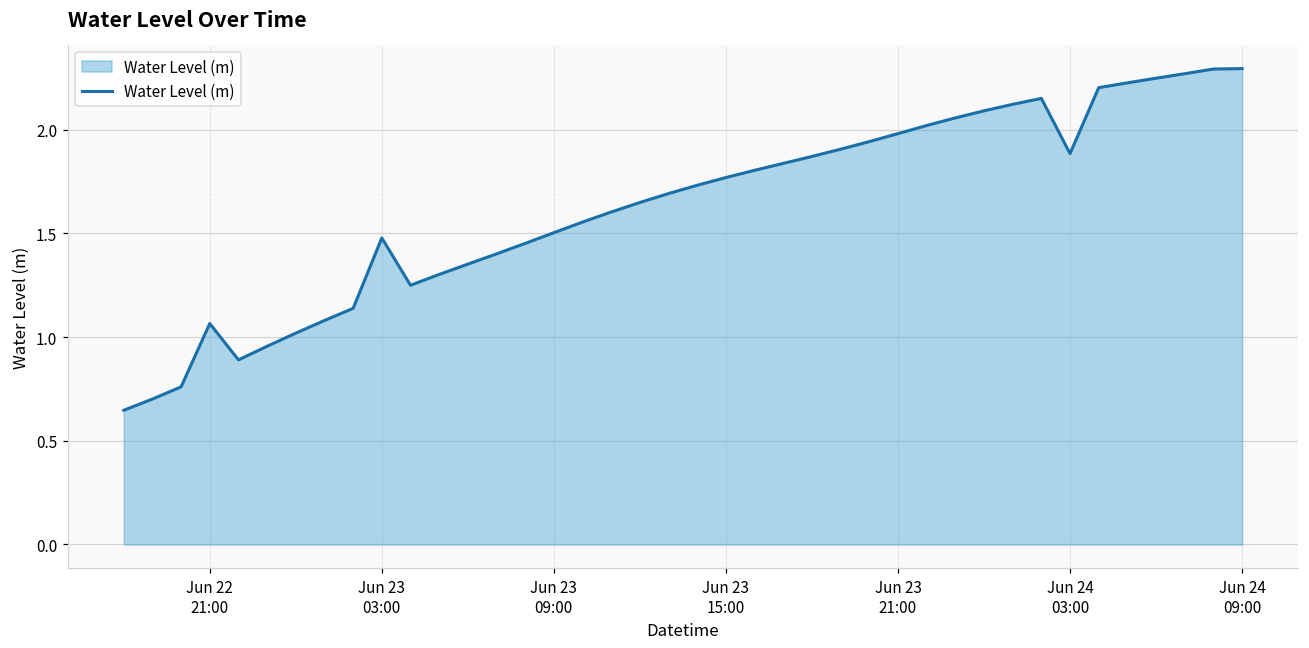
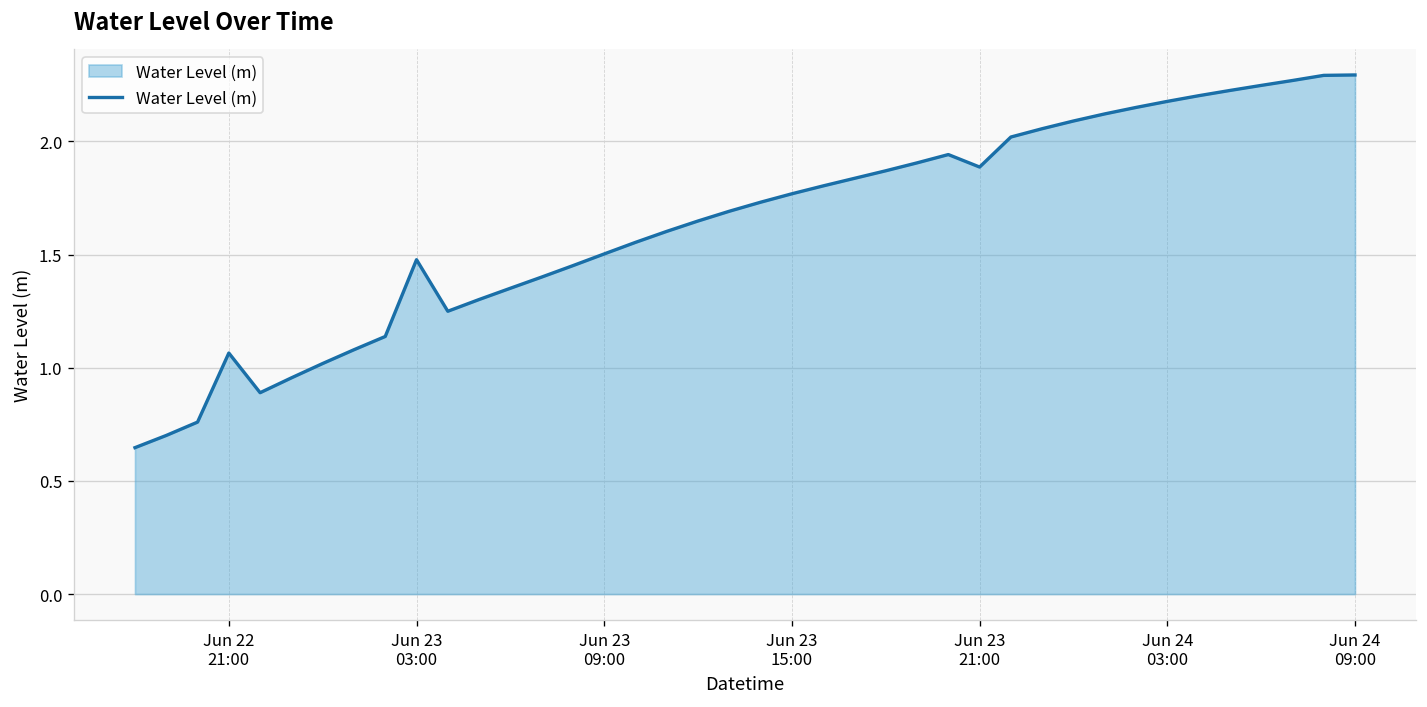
  {
    "Jun 22 21:00": 1.07,
    "Jun 23 03:00": 1.48,
    "Jun 23 09:00": 1.50,
    "Jun 23 15:00": 1.77,
-   "Jun 23 21:00": 1.98,
-   "Jun 24 03:00": 1.88,
+   "Jun 23 21:00": 1.89,
+   "Jun 24 03:00": 2.18,
    "Jun 24 09:00": 2.29
  }
